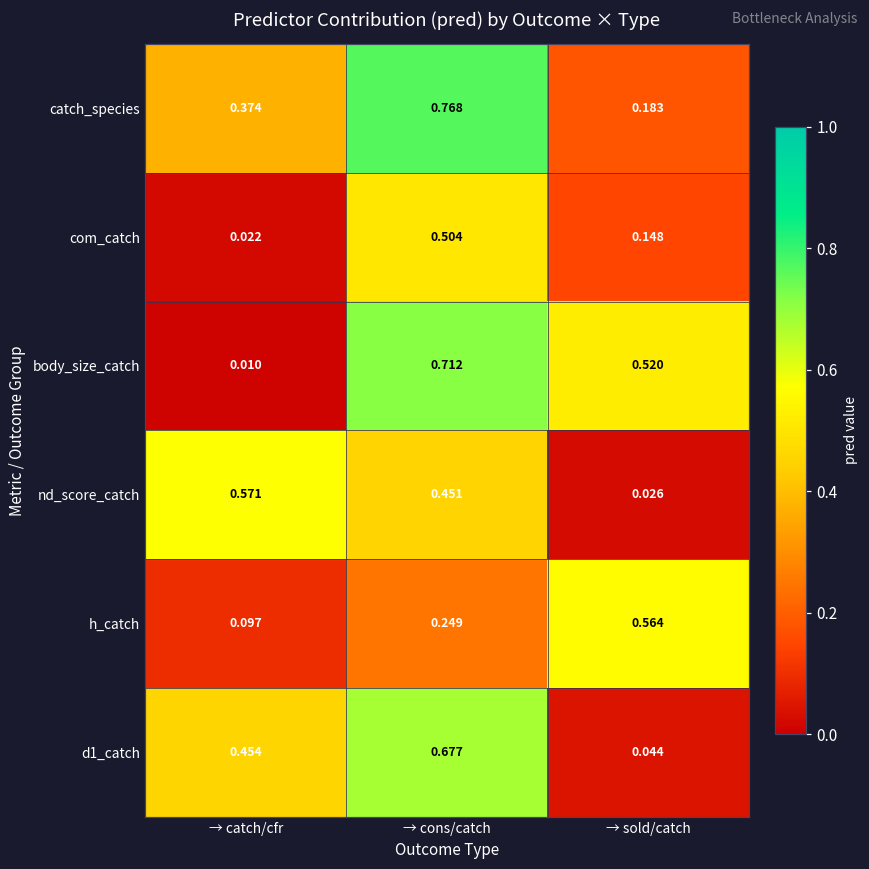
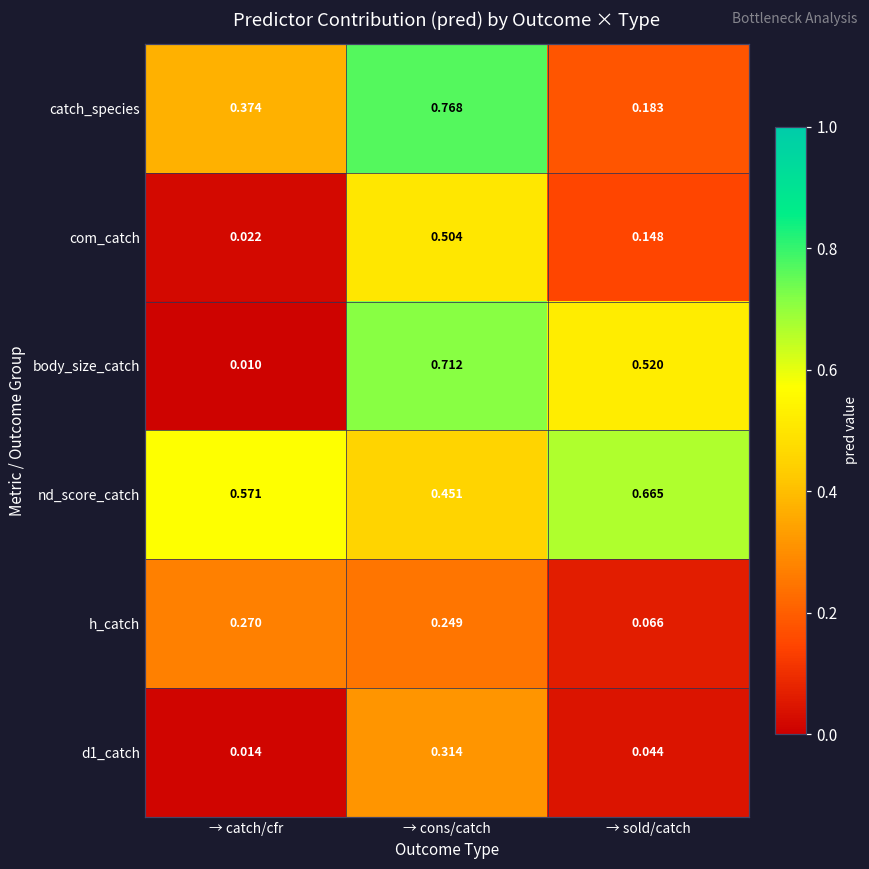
  {
    "catch_species": {
      "→ catch/cfr": 0.374,
      "→ cons/catch": 0.768,
      "→ sold/catch": 0.183
    },
    "com_catch": {
      "→ catch/cfr": 0.022,
      "→ cons/catch": 0.504,
      "→ sold/catch": 0.148
    },
    "body_size_catch": {
      "→ catch/cfr": 0.010,
      "→ cons/catch": 0.712,
      "→ sold/catch": 0.520
    },
    "nd_score_catch": {
      "→ catch/cfr": 0.571,
      "→ cons/catch": 0.451,
-     "→ sold/catch": 0.026
+     "→ sold/catch": 0.665
    },
    "h_catch": {
-     "→ catch/cfr": 0.097,
+     "→ catch/cfr": 0.270,
      "→ cons/catch": 0.249,
-     "→ sold/catch": 0.564
+     "→ sold/catch": 0.066
    },
    "d1_catch": {
-     "→ catch/cfr": 0.454,
-     "→ cons/catch": 0.677,
+     "→ catch/cfr": 0.014,
+     "→ cons/catch": 0.314,
      "→ sold/catch": 0.044
    }
  }
